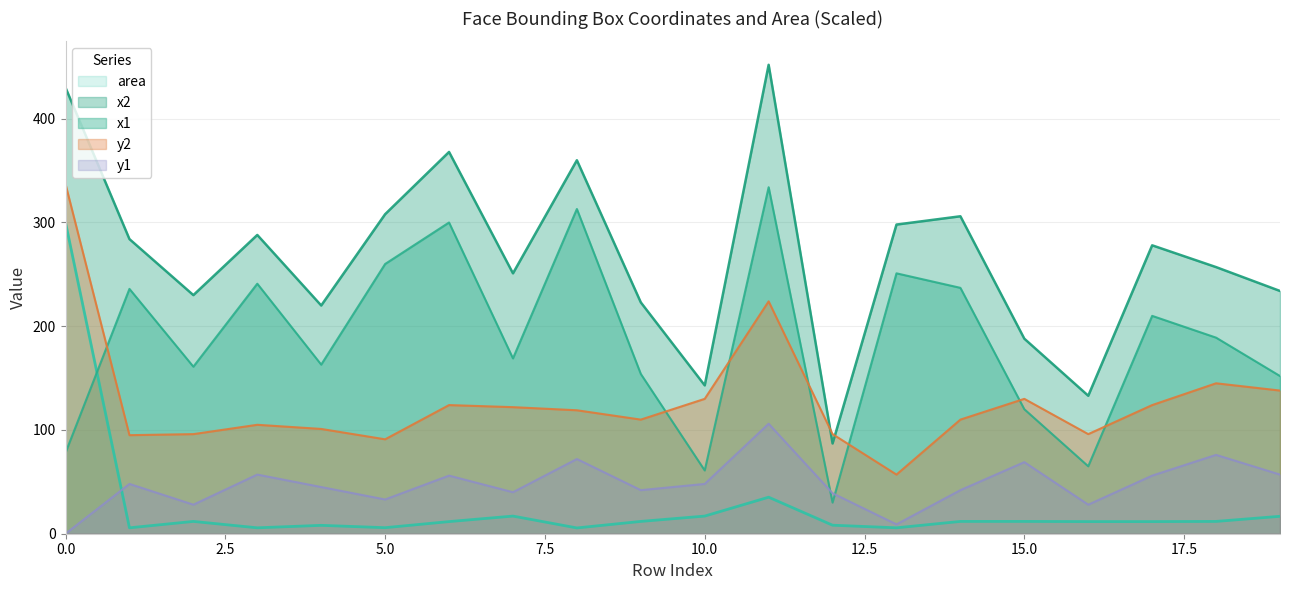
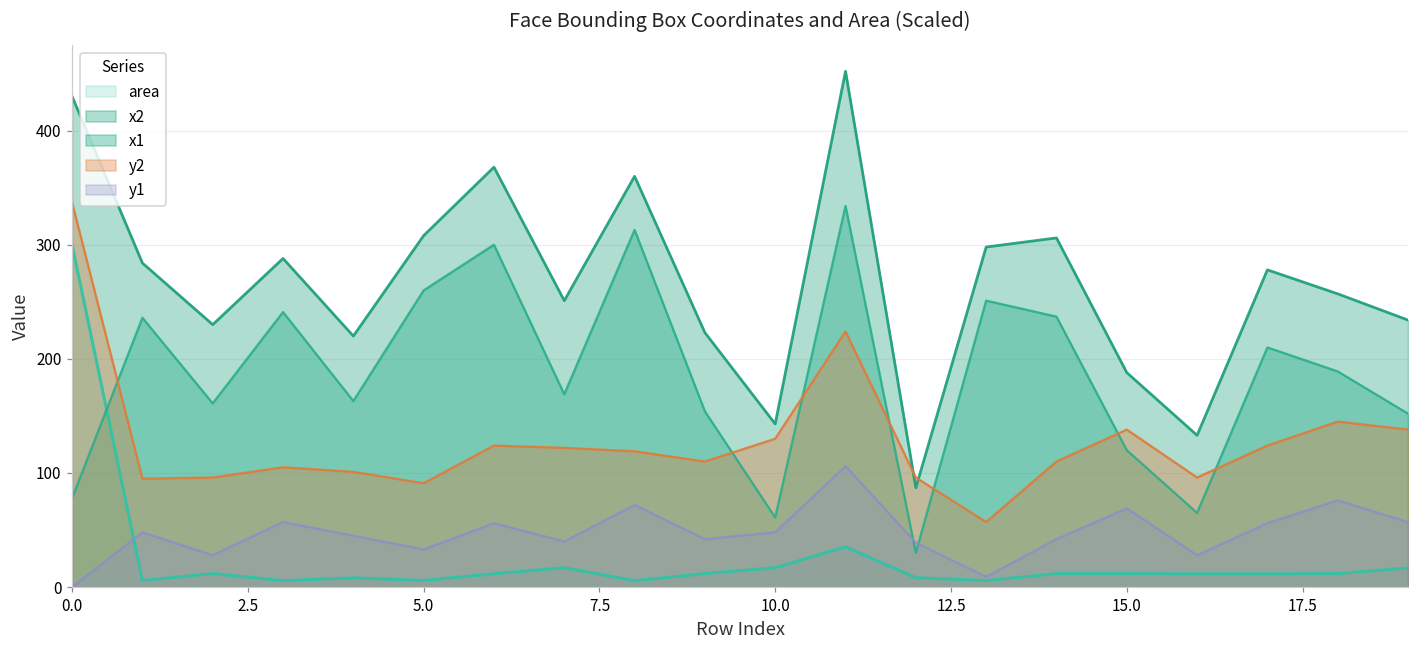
  {
    "y2": {
      "0.0": 337,
      "5.0": 91,
      "10.0": 130,
-     "15.0": 130
+     "15.0": 138
    }
  }
